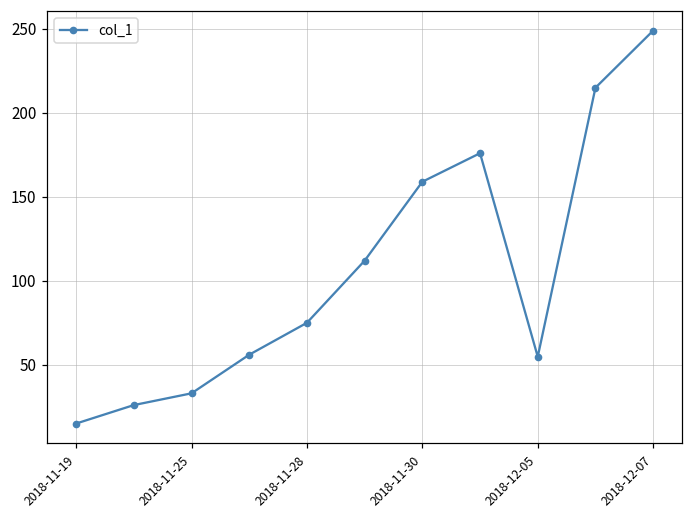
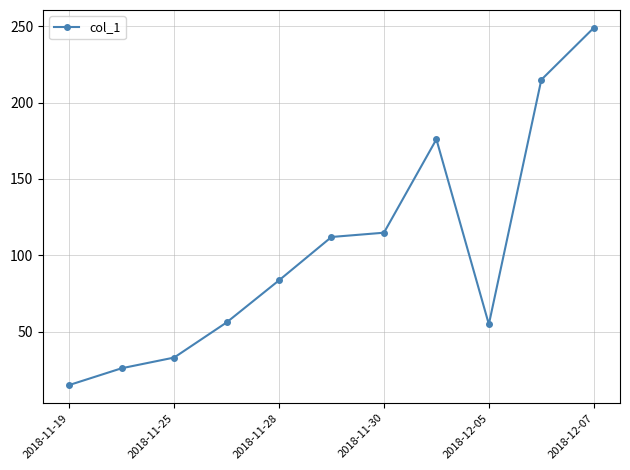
  {
    "2018-11-19": 15,
    "2018-11-25": 33,
-   "2018-11-28": 75,
-   "2018-11-30": 159,
+   "2018-11-28": 84,
+   "2018-11-30": 115,
    "2018-12-05": 55,
    "2018-12-07": 249
  }
